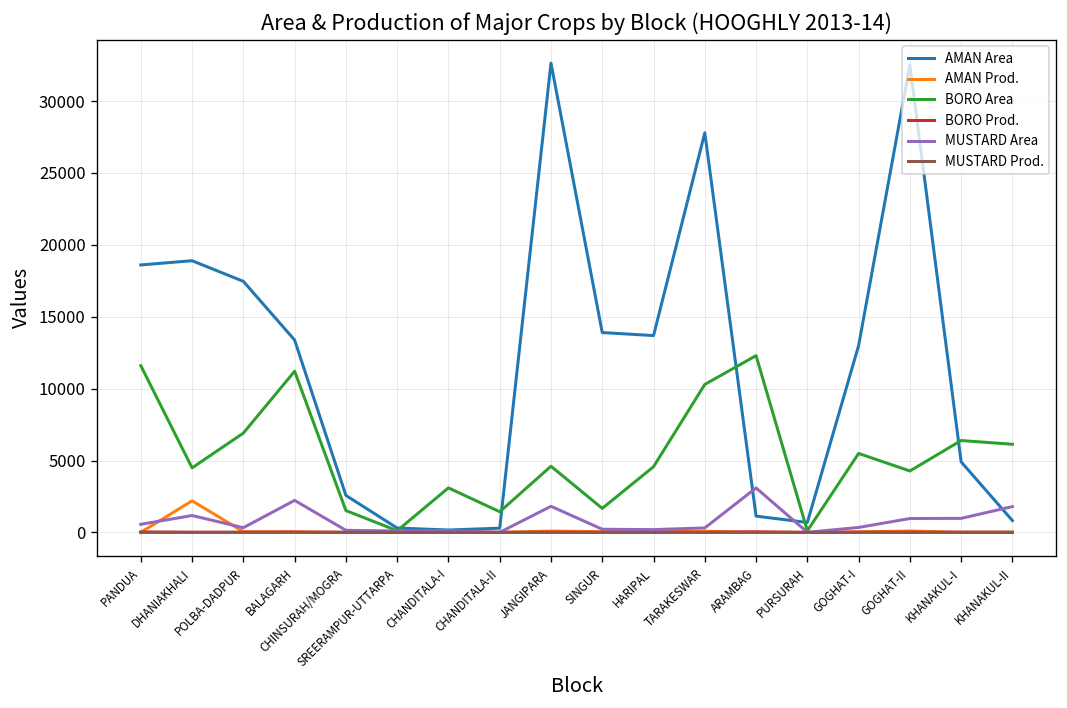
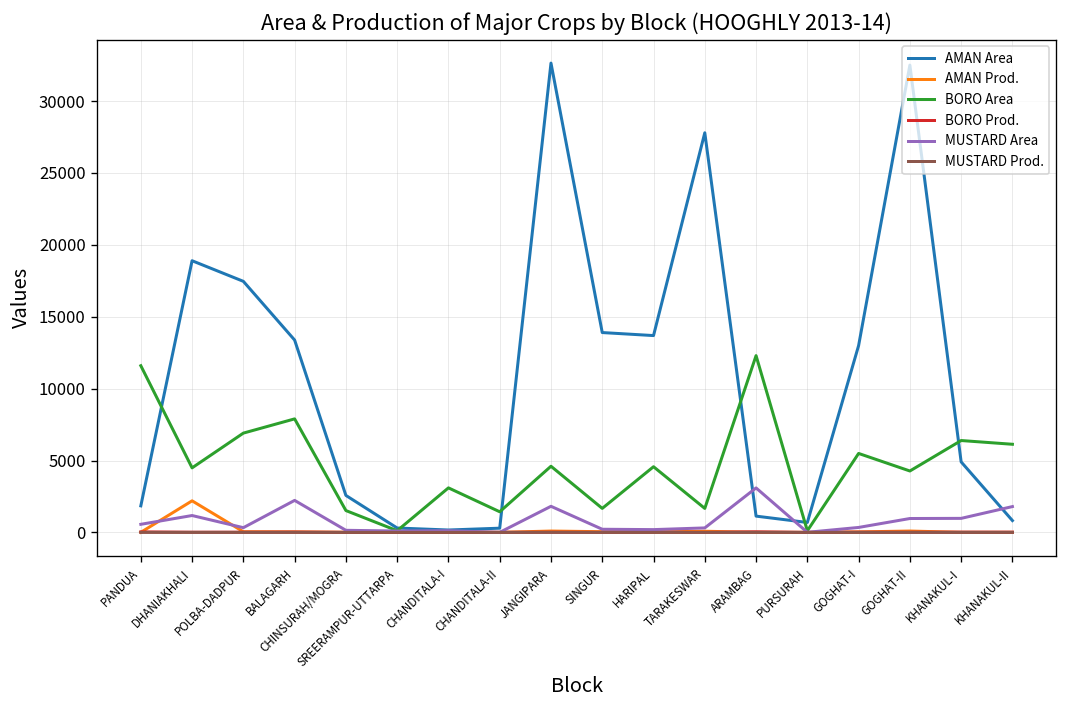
  {
    "AMAN Area": {
-     "PANDUA": 18600,
+     "PANDUA": 1800,
      "DHANIAKHALI": 18900,
      "POLBA-DADPUR": 17500,
      "BALAGARH": 13400,
      "CHINSURAH/MOGRA": 2600,
      "CHANDITALA-II": 300,
      "JANGIPARA": 32600,
      "SINGUR": 13900,
      "HARIPAL": 13700,
      "TARAKESWAR": 27800,
      "ARAMBAG": 1100,
      "PURSURAH": 700,
      "GOGHAT-I": 13000,
      "KHANAKUL-I": 4900,
      "KHANAKUL-II": 800
    },
    "AMAN Prod.": {
      "DHANIAKHALI": 2200
    },
    "BORO Area": {
      "PANDUA": 11600,
      "DHANIAKHALI": 4500,
      "POLBA-DADPUR": 6900,
-     "BALAGARH": 11200,
+     "BALAGARH": 7900,
      "CHINSURAH/MOGRA": 1500,
      "CHANDITALA-I": 3100,
      "CHANDITALA-II": 1400,
      "JANGIPARA": 4600,
      "SINGUR": 1700,
      "HARIPAL": 4600,
-     "TARAKESWAR": 10300,
+     "TARAKESWAR": 1700,
      "ARAMBAG": 12300,
      "GOGHAT-I": 5500,
      "GOGHAT-II": 4300,
      "KHANAKUL-I": 6400,
      "KHANAKUL-II": 6100
    },
    "MUSTARD Area": {
      "PANDUA": 600,
      "DHANIAKHALI": 1200,
      "POLBA-DADPUR": 300,
      "BALAGARH": 2200,
      "JANGIPARA": 1800,
      "TARAKESWAR": 300,
      "ARAMBAG": 3100,
      "GOGHAT-I": 300,
      "GOGHAT-II": 1000,
      "KHANAKUL-I": 1000,
      "KHANAKUL-II": 1800
    }
  }
